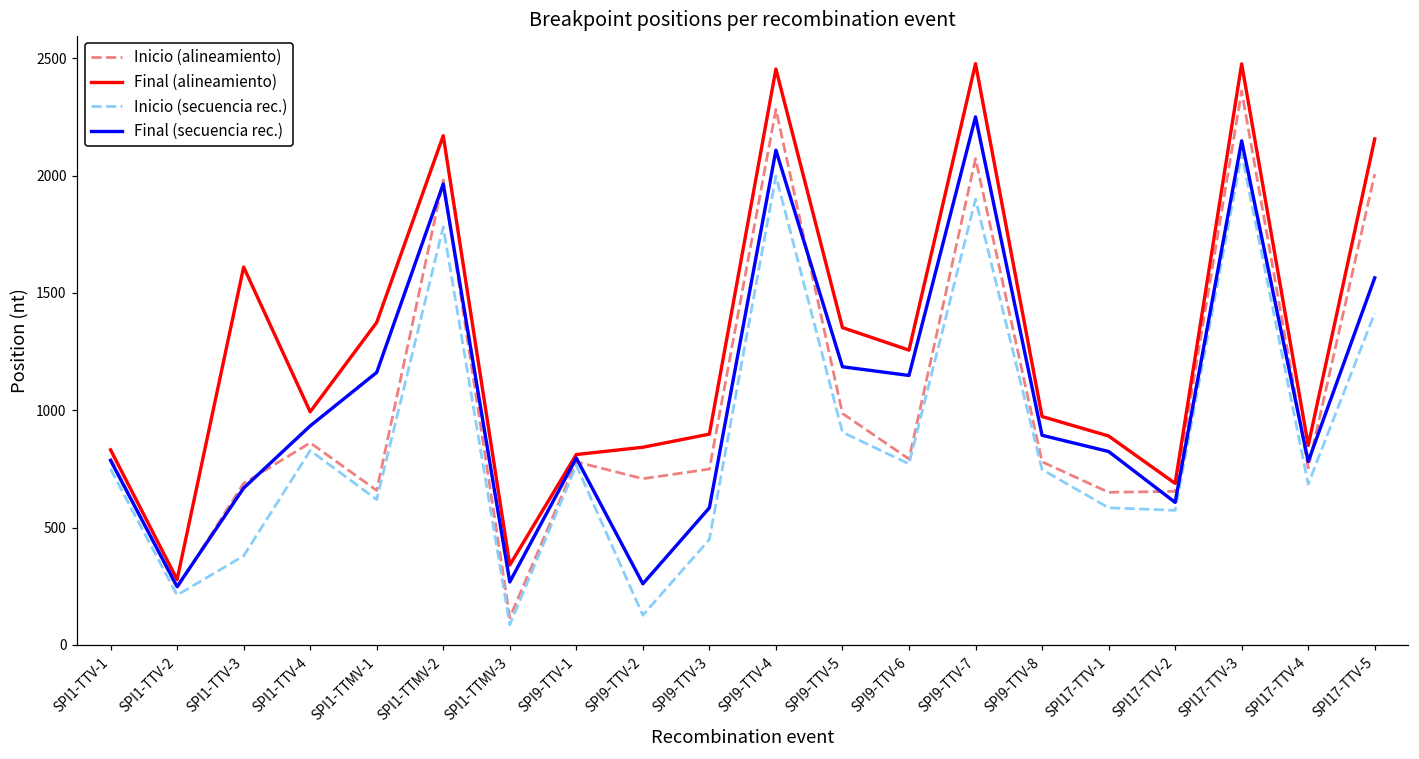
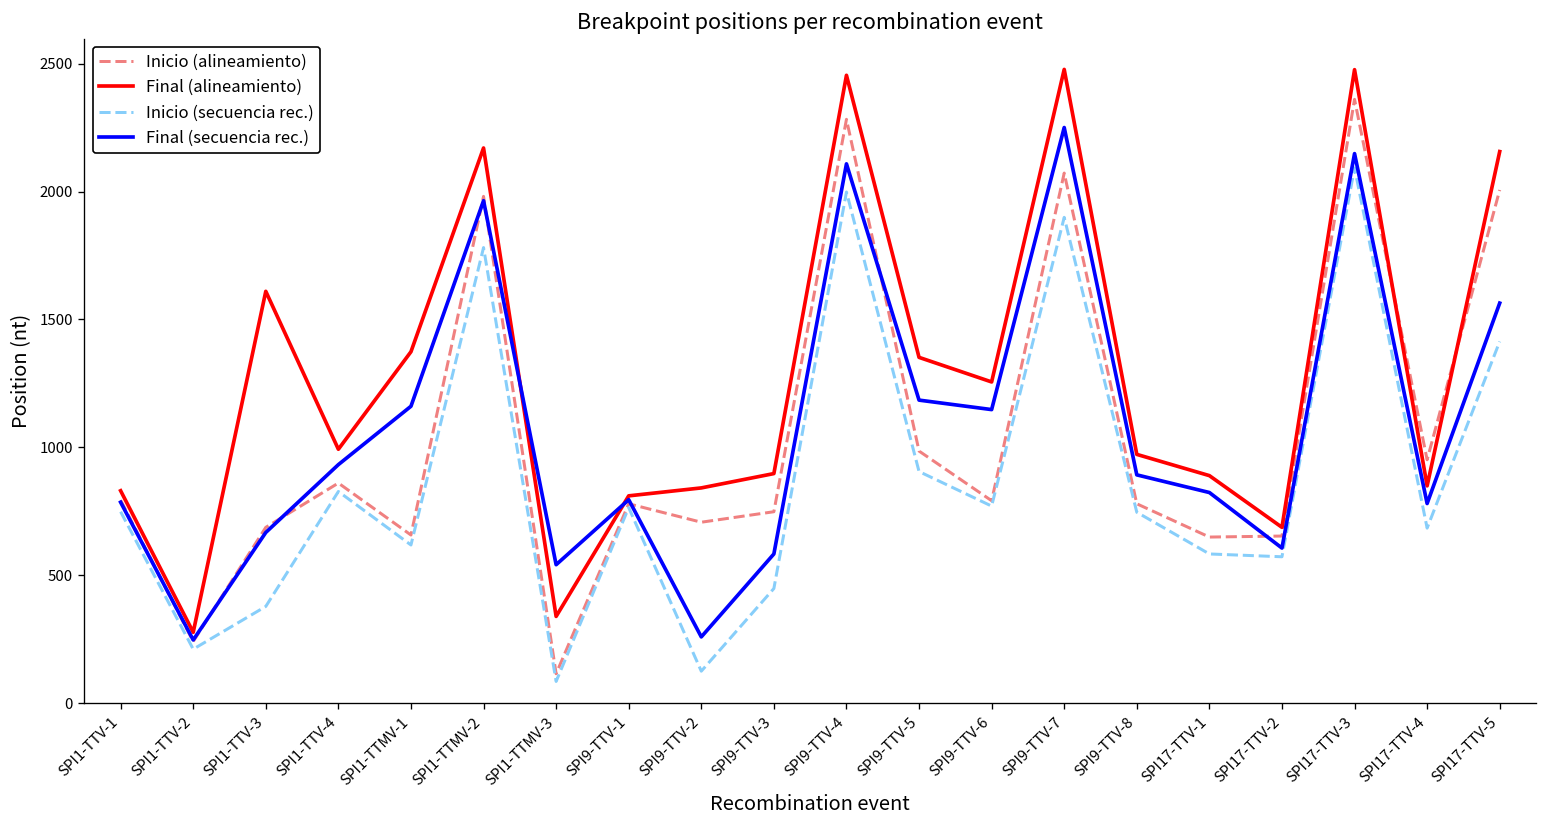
  {
    "Inicio (alineamiento)": {
      "SPI1-TTV-3": 690,
      "SPI1-TTV-4": 860,
      "SPI1-TTMV-1": 660,
      "SPI1-TTMV-2": 1980,
      "SPI1-TTMV-3": 120,
      "SPI9-TTV-1": 780,
      "SPI9-TTV-2": 710,
      "SPI9-TTV-3": 750,
      "SPI9-TTV-4": 2280,
      "SPI9-TTV-5": 990,
      "SPI9-TTV-6": 790,
      "SPI9-TTV-7": 2070,
      "SPI9-TTV-8": 780,
      "SPI17-TTV-1": 650,
      "SPI17-TTV-2": 650,
      "SPI17-TTV-3": 2360,
-     "SPI17-TTV-4": 750,
+     "SPI17-TTV-4": 950,
      "SPI17-TTV-5": 2010
    },
    "Final (alineamiento)": {
      "SPI1-TTV-1": 830,
      "SPI1-TTV-2": 280,
      "SPI1-TTV-3": 1610,
      "SPI1-TTV-4": 990,
      "SPI1-TTMV-1": 1370,
      "SPI1-TTMV-2": 2170,
      "SPI1-TTMV-3": 340,
      "SPI9-TTV-1": 810,
      "SPI9-TTV-2": 840,
      "SPI9-TTV-3": 900,
      "SPI9-TTV-4": 2450,
      "SPI9-TTV-5": 1350,
      "SPI9-TTV-6": 1260,
      "SPI9-TTV-7": 2480,
      "SPI9-TTV-8": 970,
      "SPI17-TTV-1": 890,
      "SPI17-TTV-2": 690,
      "SPI17-TTV-3": 2480,
      "SPI17-TTV-4": 850,
      "SPI17-TTV-5": 2160
    },
    "Inicio (secuencia rec.)": {
      "SPI1-TTV-1": 750,
      "SPI1-TTV-2": 210,
      "SPI1-TTV-3": 380,
      "SPI1-TTV-4": 830,
      "SPI1-TTMV-1": 620,
      "SPI1-TTMV-2": 1780,
      "SPI1-TTMV-3": 90,
      "SPI9-TTV-1": 770,
      "SPI9-TTV-2": 130,
      "SPI9-TTV-3": 450,
      "SPI9-TTV-4": 2000,
      "SPI9-TTV-5": 910,
      "SPI9-TTV-6": 770,
      "SPI9-TTV-7": 1900,
      "SPI9-TTV-8": 750,
      "SPI17-TTV-1": 580,
      "SPI17-TTV-2": 570,
      "SPI17-TTV-3": 2090,
      "SPI17-TTV-4": 690,
      "SPI17-TTV-5": 1410
    },
    "Final (secuencia rec.)": {
      "SPI1-TTV-3": 670,
      "SPI1-TTV-4": 930,
      "SPI1-TTMV-1": 1160,
      "SPI1-TTMV-2": 1960,
-     "SPI1-TTMV-3": 270,
+     "SPI1-TTMV-3": 540,
      "SPI9-TTV-1": 800,
      "SPI9-TTV-2": 260,
      "SPI9-TTV-3": 580,
      "SPI9-TTV-4": 2110,
      "SPI9-TTV-5": 1190,
      "SPI9-TTV-6": 1150,
      "SPI9-TTV-7": 2250,
      "SPI9-TTV-8": 890,
      "SPI17-TTV-1": 820,
      "SPI17-TTV-2": 610,
      "SPI17-TTV-3": 2150,
      "SPI17-TTV-4": 780,
      "SPI17-TTV-5": 1560
    }
  }
